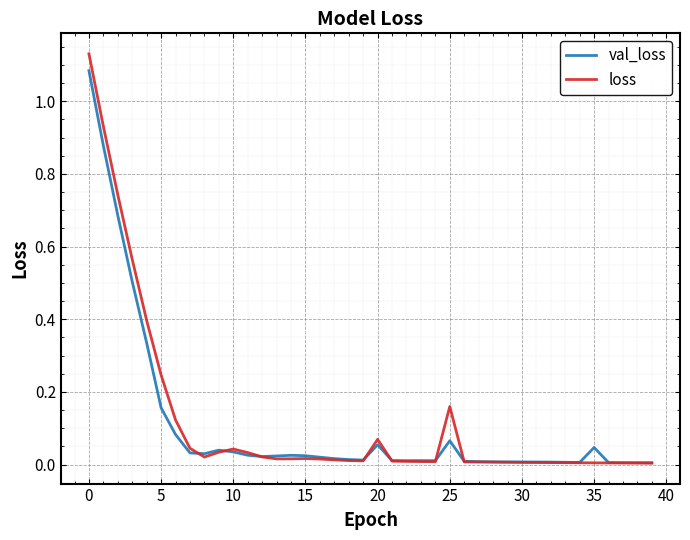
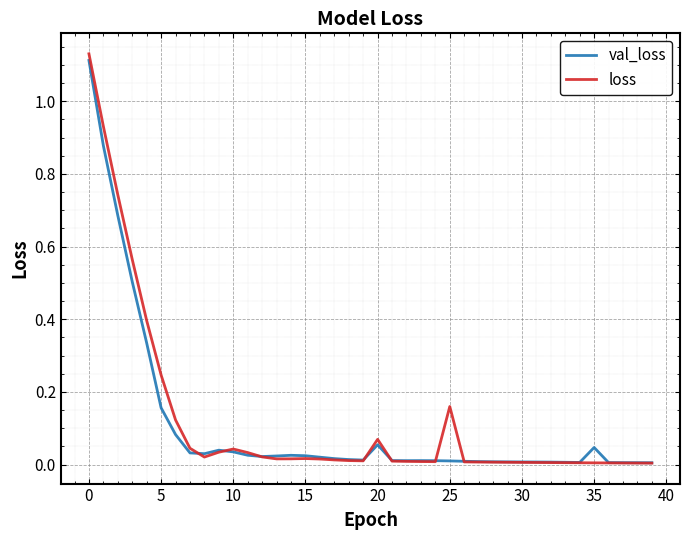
  {
    "val_loss": {
-     "0": 1.08,
+     "0": 1.11,
      "5": 0.16,
      "10": 0.04,
      "15": 0.02,
      "20": 0.05,
-     "25": 0.07,
+     "25": 0.01,
      "35": 0.05
    },
    "loss": {
      "0": 1.13,
      "5": 0.25,
      "10": 0.04,
      "15": 0.02,
      "20": 0.07,
      "25": 0.16,
      "35": 0.01
    }
  }
